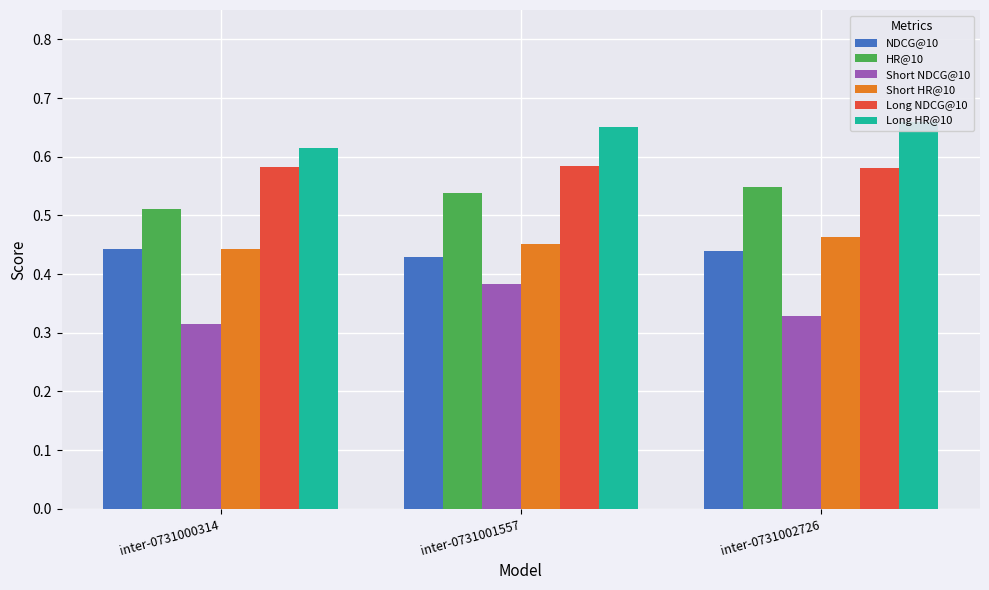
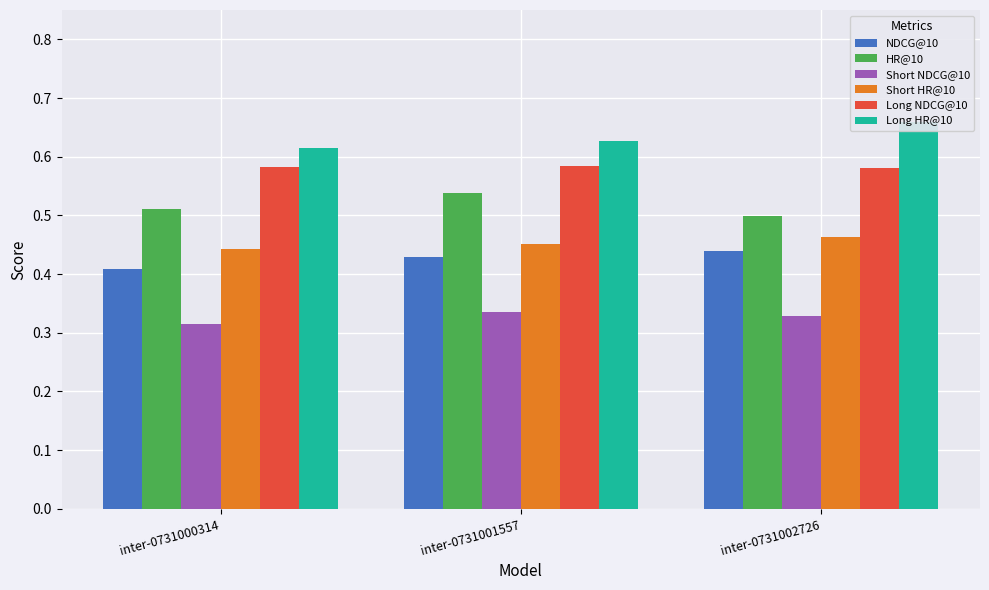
  {
    "NDCG@10": {
-     "inter-0731000314": 0.44,
+     "inter-0731000314": 0.41,
      "inter-0731001557": 0.43,
      "inter-0731002726": 0.44
    },
    "HR@10": {
      "inter-0731000314": 0.51,
      "inter-0731001557": 0.54,
-     "inter-0731002726": 0.55
+     "inter-0731002726": 0.50
    },
    "Short NDCG@10": {
      "inter-0731000314": 0.32,
-     "inter-0731001557": 0.38,
+     "inter-0731001557": 0.34,
      "inter-0731002726": 0.33
    },
    "Long HR@10": {
      "inter-0731000314": 0.61,
-     "inter-0731001557": 0.65
+     "inter-0731001557": 0.63
    }
  }
